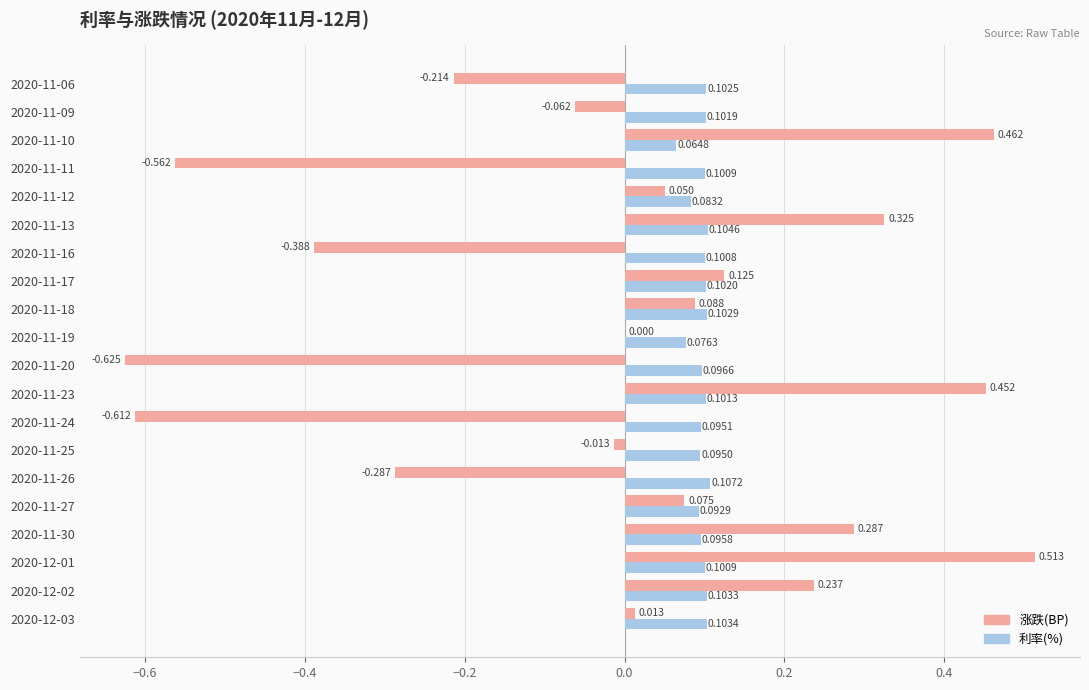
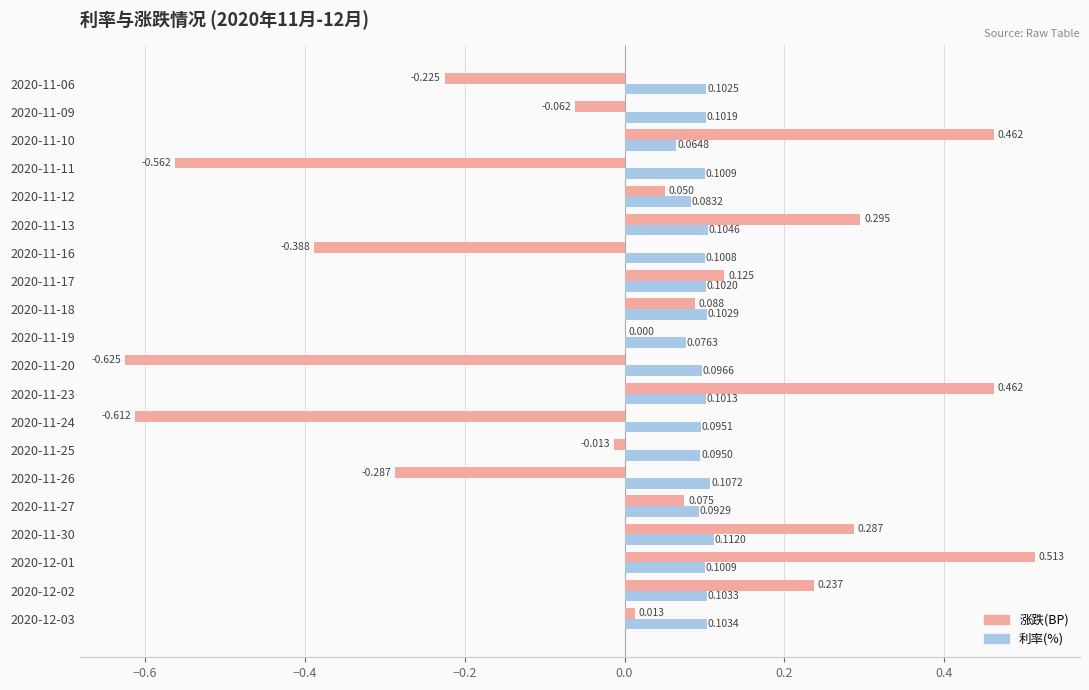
  {
    "涨跌(BP)": {
-     "2020-11-06": -0.214,
+     "2020-11-06": -0.225,
      "2020-11-09": -0.062,
      "2020-11-10": 0.462,
      "2020-11-11": -0.562,
      "2020-11-12": 0.050,
-     "2020-11-13": 0.325,
+     "2020-11-13": 0.295,
      "2020-11-16": -0.388,
      "2020-11-17": 0.125,
      "2020-11-18": 0.088,
      "2020-11-19": 0.000,
      "2020-11-20": -0.625,
-     "2020-11-23": 0.452,
+     "2020-11-23": 0.462,
      "2020-11-24": -0.612,
      "2020-11-25": -0.013,
      "2020-11-26": -0.287,
      "2020-11-27": 0.075,
      "2020-11-30": 0.287,
      "2020-12-01": 0.513,
      "2020-12-02": 0.237,
      "2020-12-03": 0.013
    },
    "利率(%)": {
      "2020-11-06": 0.1025,
      "2020-11-09": 0.1019,
      "2020-11-10": 0.0648,
      "2020-11-11": 0.1009,
      "2020-11-12": 0.0832,
      "2020-11-13": 0.1046,
      "2020-11-16": 0.1008,
      "2020-11-17": 0.1020,
      "2020-11-18": 0.1029,
      "2020-11-19": 0.0763,
      "2020-11-20": 0.0966,
      "2020-11-23": 0.1013,
      "2020-11-24": 0.0951,
      "2020-11-25": 0.0950,
      "2020-11-26": 0.1072,
      "2020-11-27": 0.0929,
-     "2020-11-30": 0.0958,
+     "2020-11-30": 0.1120,
      "2020-12-01": 0.1009,
      "2020-12-02": 0.1033,
      "2020-12-03": 0.1034
    }
  }
